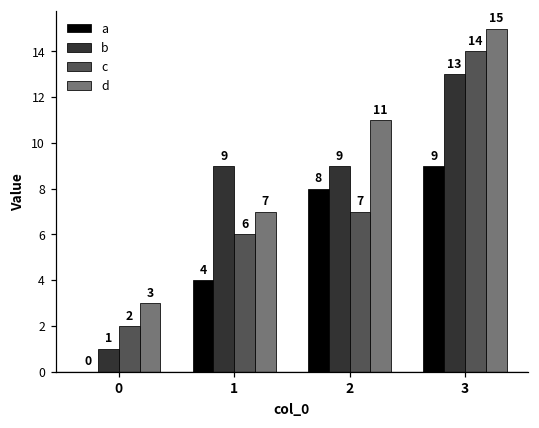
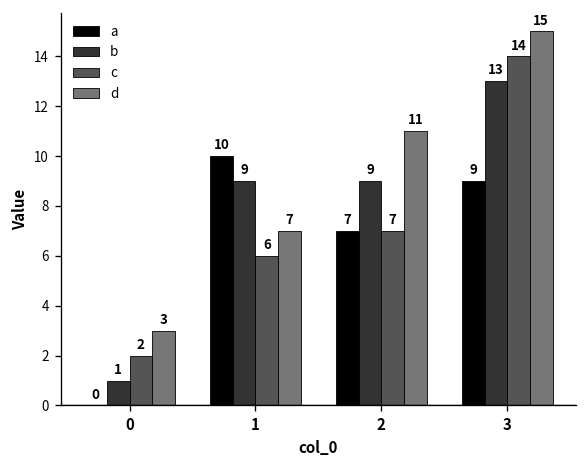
  {
    "a": {
      "0": 0,
-     "1": 4,
-     "2": 8,
+     "1": 10,
+     "2": 7,
      "3": 9
    }
  }
